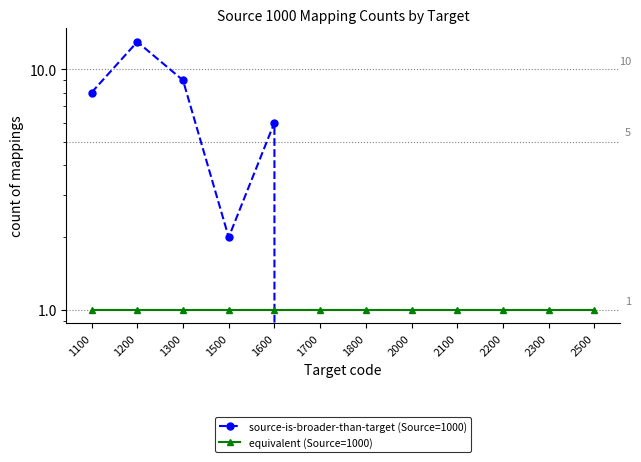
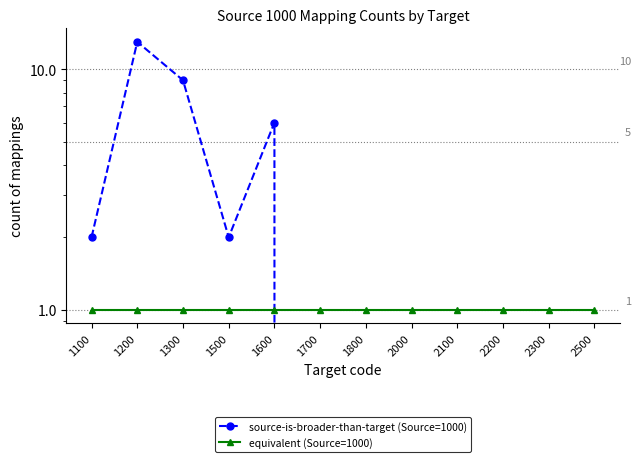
  {
    "source-is-broader-than-target (Source=1000)": {
-     "1100": 8,
+     "1100": 2,
      "1200": 13,
      "1300": 9,
      "1500": 2,
      "1600": 6
    },
    "equivalent (Source=1000)": {
      "1100": 1,
      "1200": 1,
      "1300": 1,
      "1500": 1,
      "1600": 1,
      "1700": 1,
      "1800": 1,
      "2000": 1,
      "2100": 1,
      "2200": 1,
      "2300": 1
    }
  }
